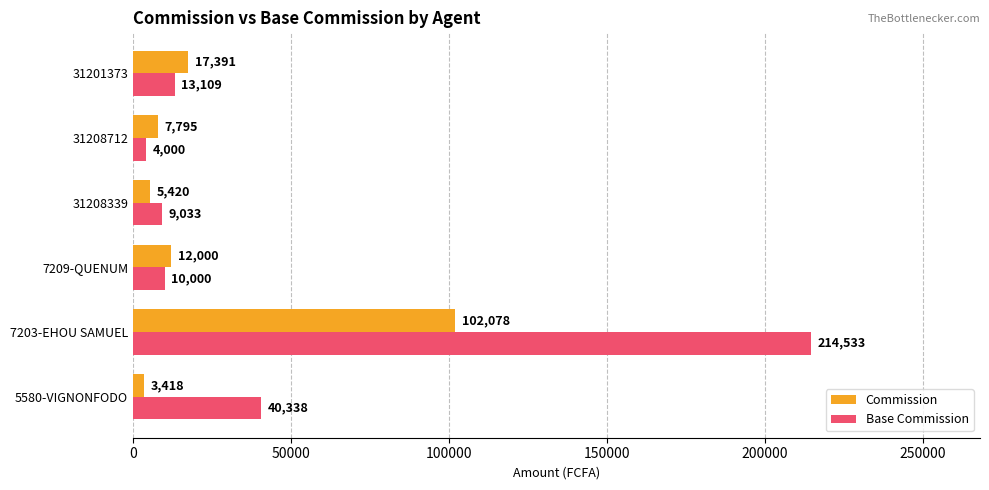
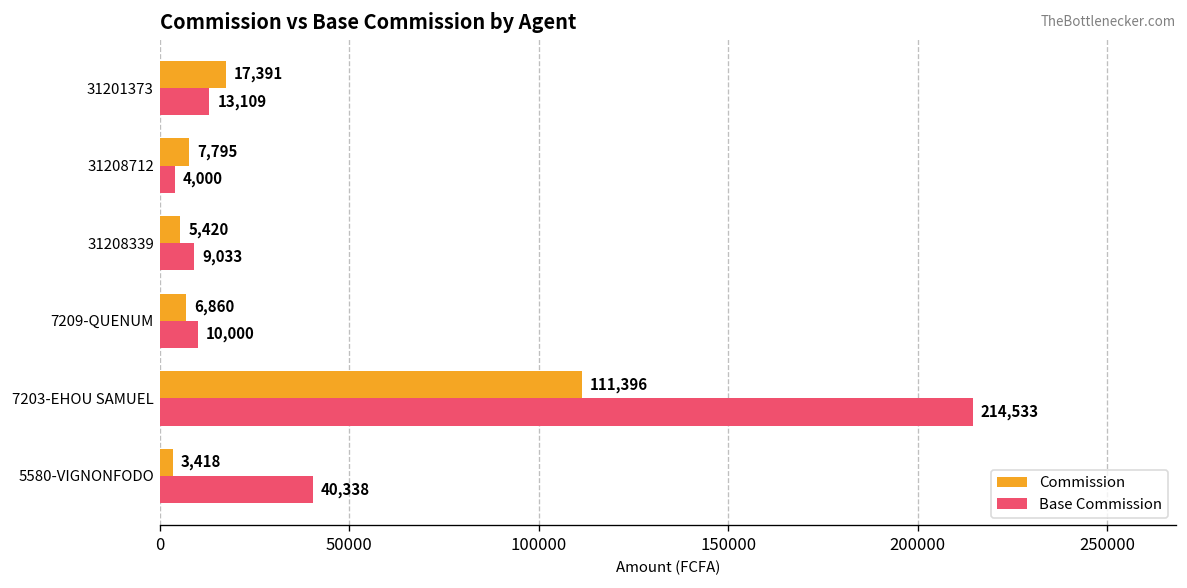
  {
    "Commission": {
      "31201373": "17,391",
      "31208712": "7,795",
      "31208339": "5,420",
-     "7209-QUENUM": "12,000",
-     "7203-EHOU SAMUEL": "102,078",
+     "7209-QUENUM": "6,860",
+     "7203-EHOU SAMUEL": "111,396",
      "5580-VIGNONFODO": "3,418"
    },
    "Base Commission": {
      "31201373": "13,109",
      "31208712": "4,000",
      "31208339": "9,033",
      "7209-QUENUM": "10,000",
      "7203-EHOU SAMUEL": "214,533",
      "5580-VIGNONFODO": "40,338"
    }
  }
